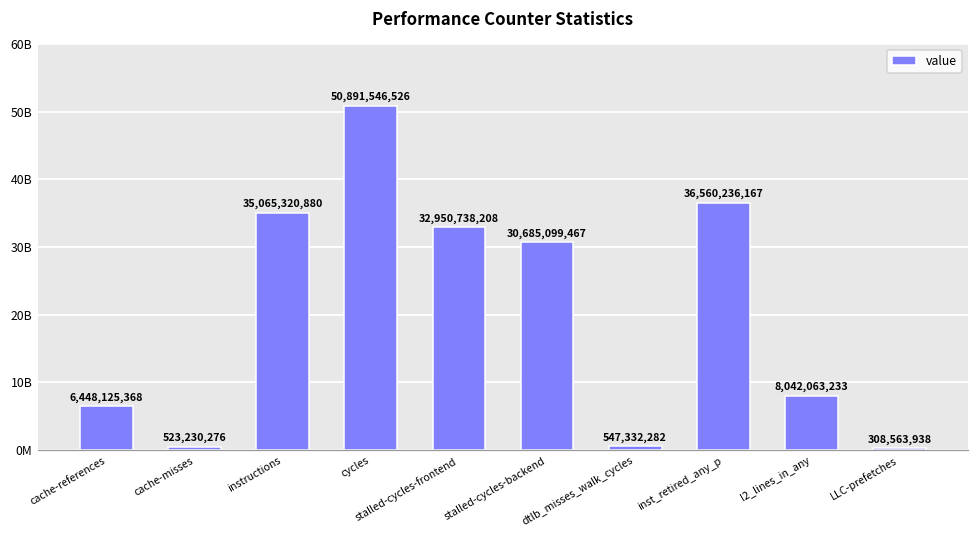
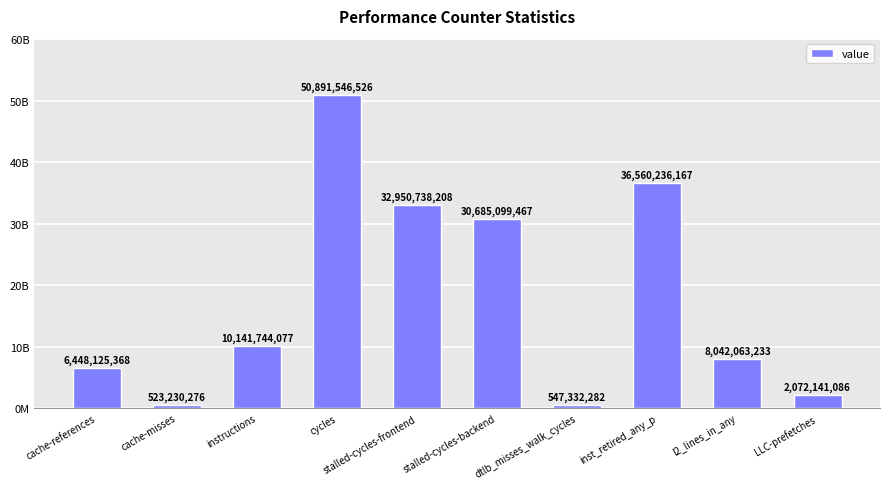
  {
    "cache-references": "6,448,125,368",
    "cache-misses": "523,230,276",
-   "instructions": "35,065,320,880",
+   "instructions": "10,141,744,077",
    "cycles": "50,891,546,526",
    "stalled-cycles-frontend": "32,950,738,208",
    "stalled-cycles-backend": "30,685,099,467",
    "dtlb_misses_walk_cycles": "547,332,282",
    "inst_retired_any_p": "36,560,236,167",
    "l2_lines_in_any": "8,042,063,233",
-   "LLC-prefetches": "308,563,938"
+   "LLC-prefetches": "2,072,141,086"
  }
